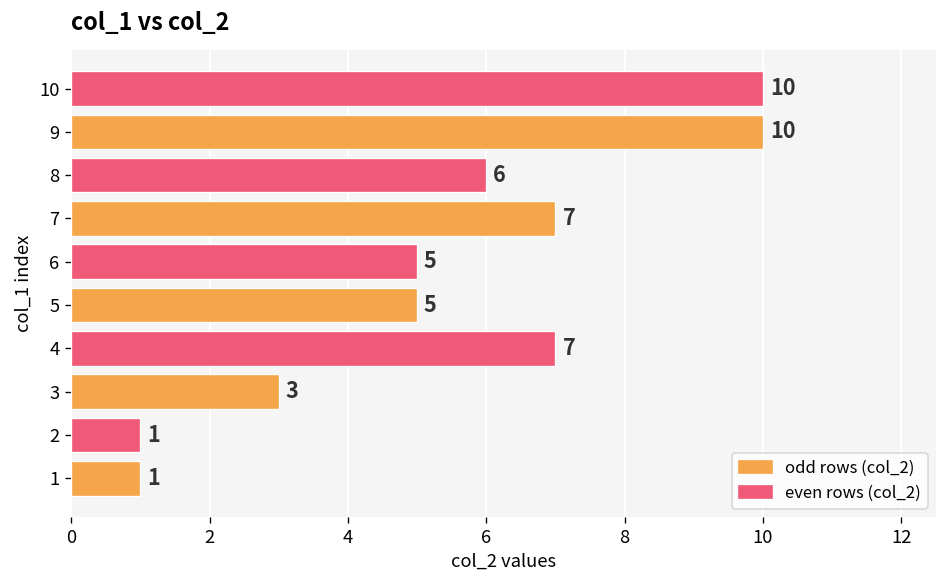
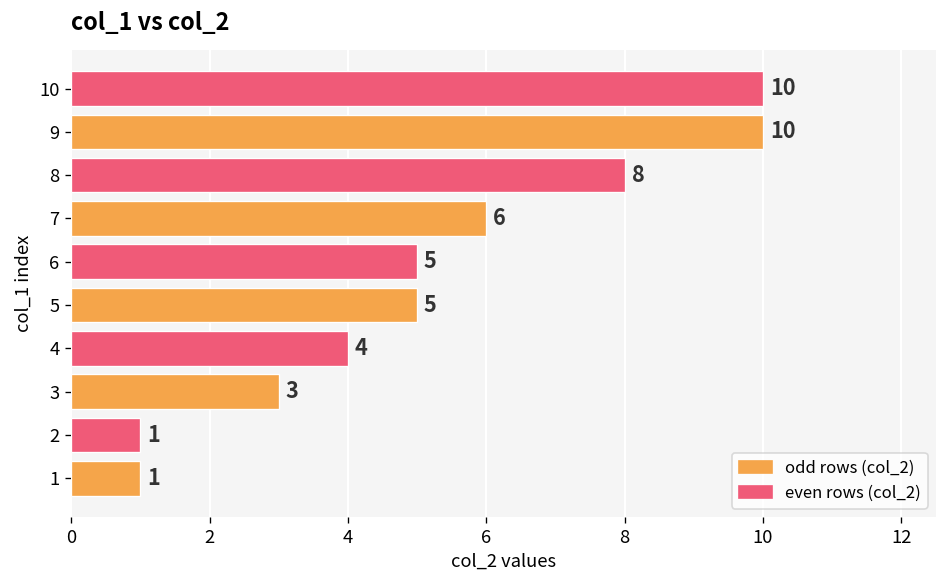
  {
    "10": 10,
    "9": 10,
-   "8": 6,
-   "7": 7,
+   "8": 8,
+   "7": 6,
    "6": 5,
    "5": 5,
-   "4": 7,
+   "4": 4,
    "3": 3,
    "2": 1,
    "1": 1
  }
